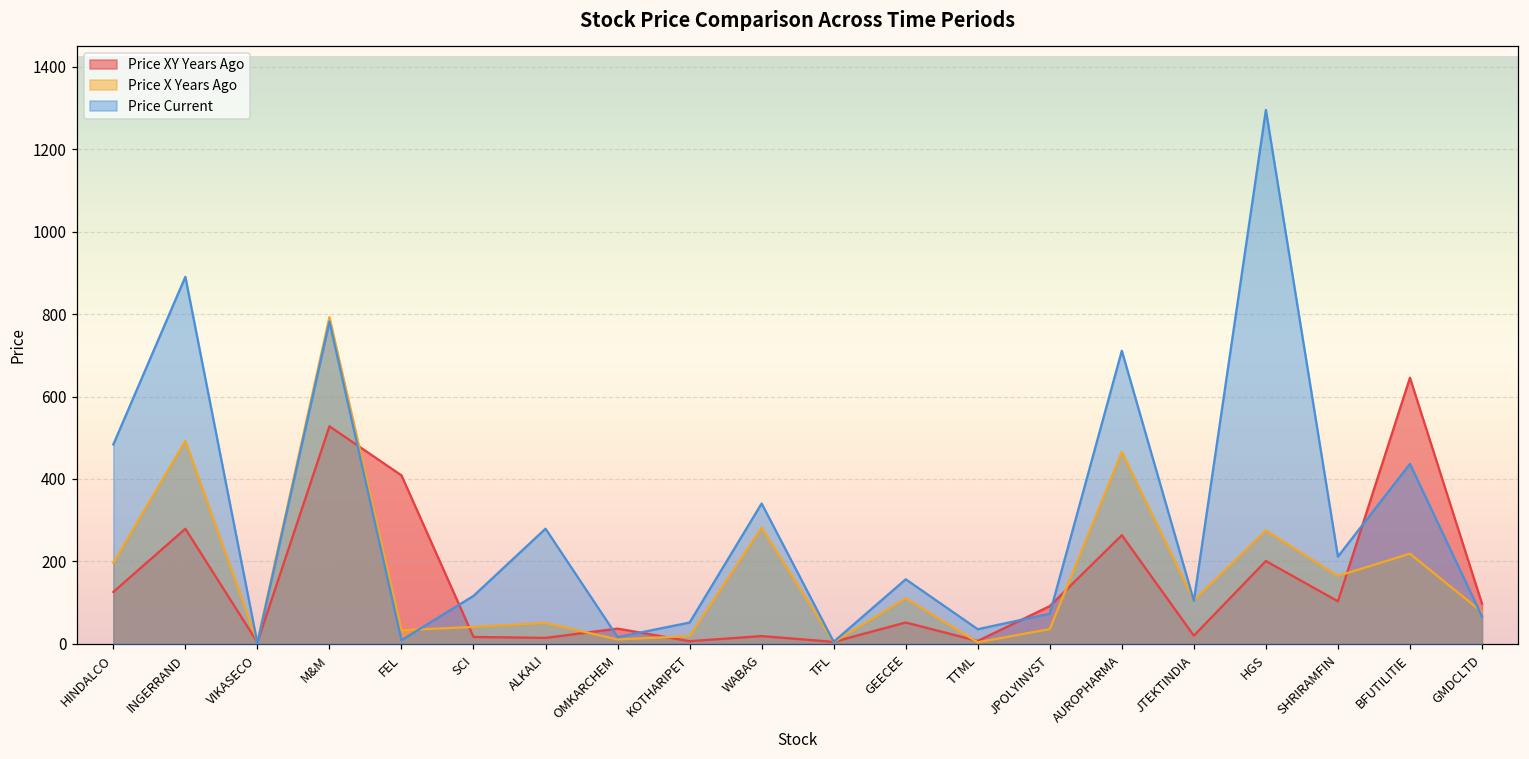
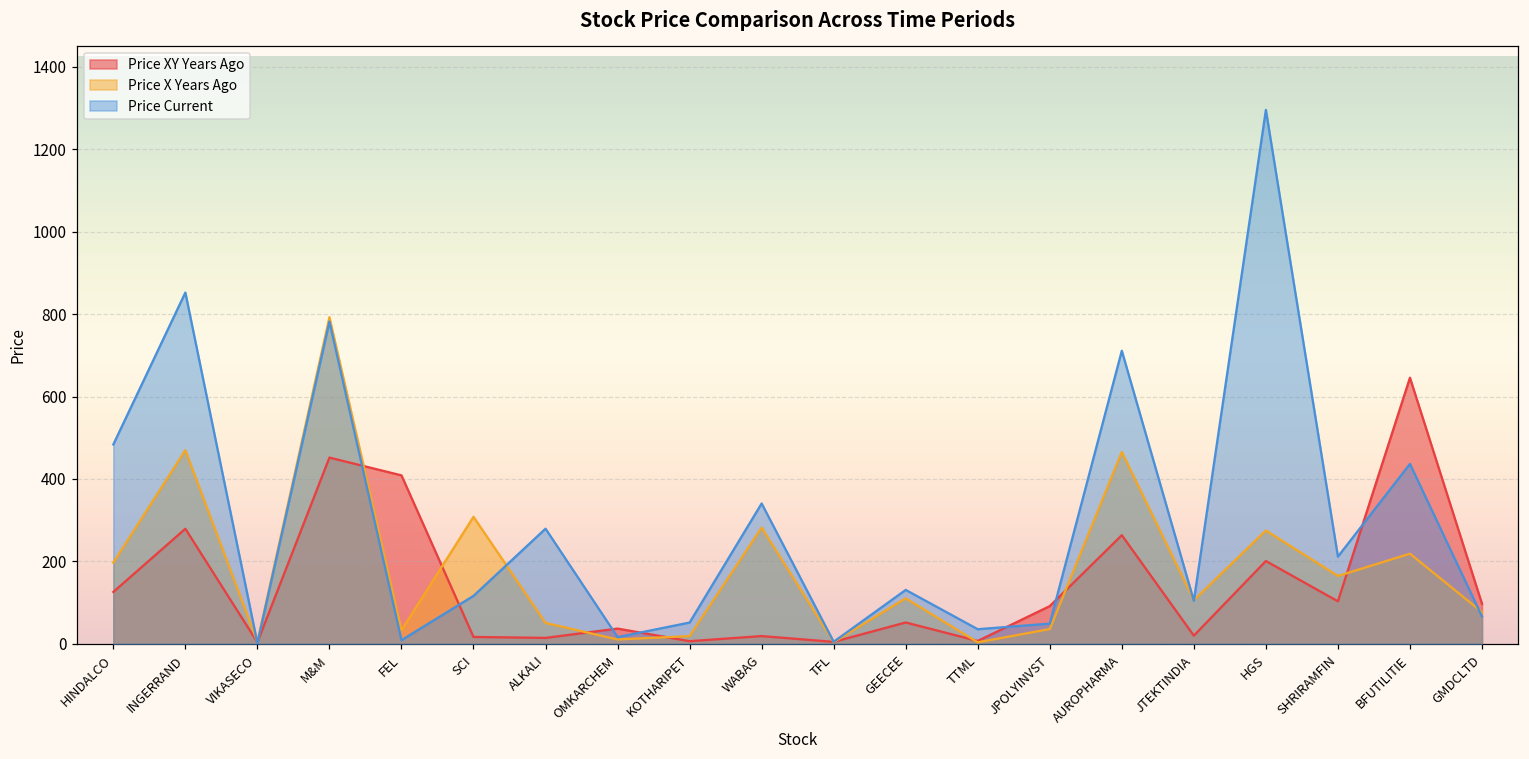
  {
    "Price XY Years Ago": {
      "HINDALCO": 130,
      "INGERRAND": 280,
-     "M&M": 530,
+     "M&M": 450,
      "FEL": 410,
      "SCI": 20,
      "ALKALI": 10,
      "OMKARCHEM": 40,
      "KOTHARIPET": 10,
      "WABAG": 20,
      "GEECEE": 50,
      "JPOLYINVST": 90,
      "AUROPHARMA": 260,
      "JTEKTINDIA": 20,
      "HGS": 200,
      "SHRIRAMFIN": 100,
      "BFUTILITIE": 650,
      "GMDCLTD": 100
    },
    "Price X Years Ago": {
      "HINDALCO": 200,
-     "INGERRAND": 490,
+     "INGERRAND": 470,
      "M&M": 790,
      "FEL": 30,
-     "SCI": 40,
+     "SCI": 310,
      "ALKALI": 50,
      "KOTHARIPET": 20,
      "WABAG": 280,
      "GEECEE": 110,
      "JPOLYINVST": 40,
      "AUROPHARMA": 470,
      "HGS": 280,
      "SHRIRAMFIN": 160,
      "BFUTILITIE": 220,
      "GMDCLTD": 80
    },
    "Price Current": {
      "HINDALCO": 480,
-     "INGERRAND": 890,
+     "INGERRAND": 850,
      "M&M": 780,
      "FEL": 10,
      "SCI": 120,
      "ALKALI": 280,
      "KOTHARIPET": 50,
      "WABAG": 340,
-     "GEECEE": 160,
+     "GEECEE": 130,
      "TTML": 40,
-     "JPOLYINVST": 70,
+     "JPOLYINVST": 50,
      "AUROPHARMA": 710,
      "HGS": 1290,
      "SHRIRAMFIN": 210,
      "BFUTILITIE": 440,
      "GMDCLTD": 70
    }
  }
